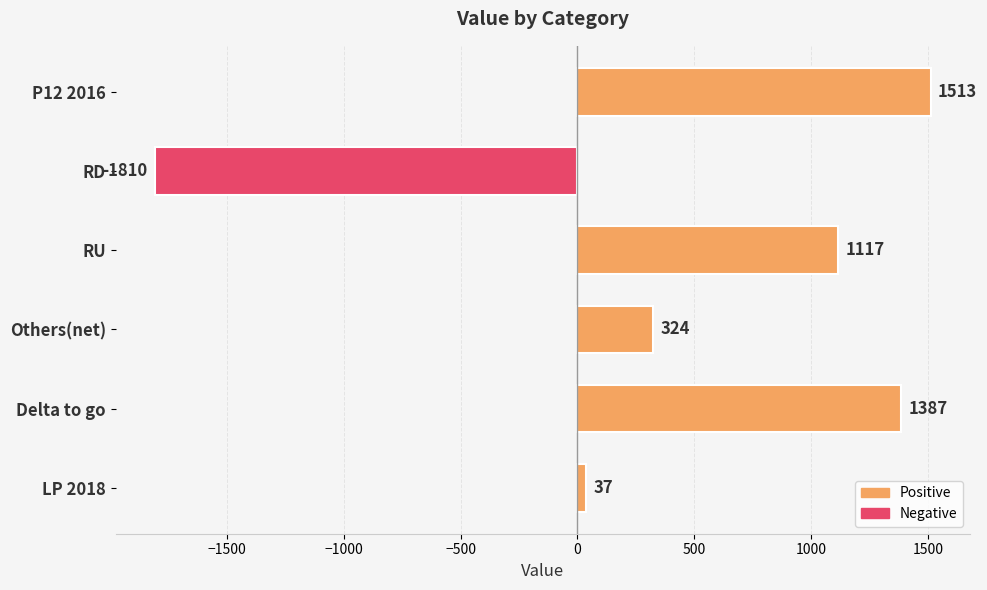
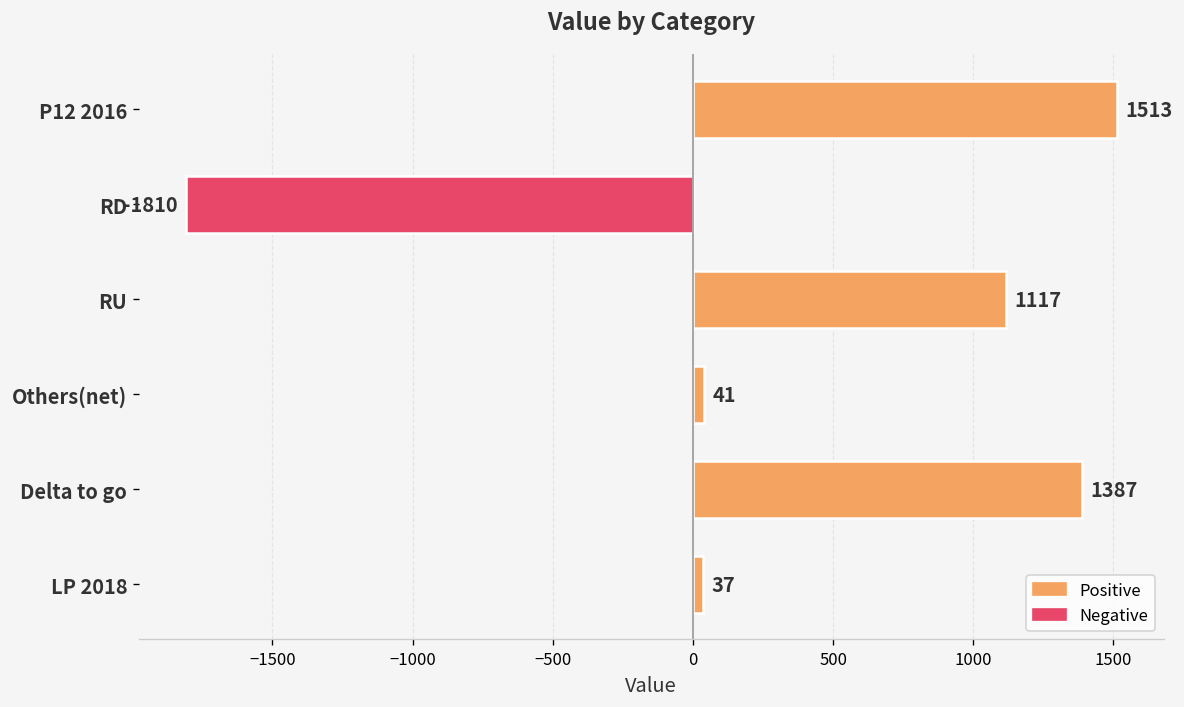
  {
    "P12 2016": 1513,
    "RD": -1810,
    "RU": 1117,
-   "Others(net)": 324,
+   "Others(net)": 41,
    "Delta to go": 1387,
    "LP 2018": 37
  }
